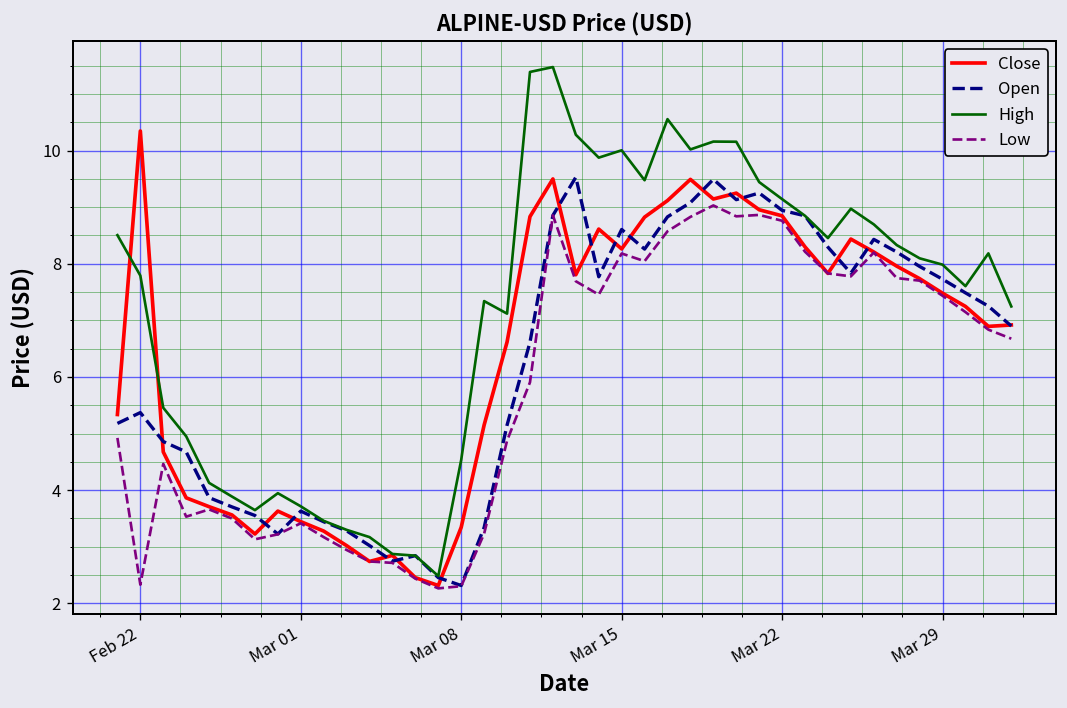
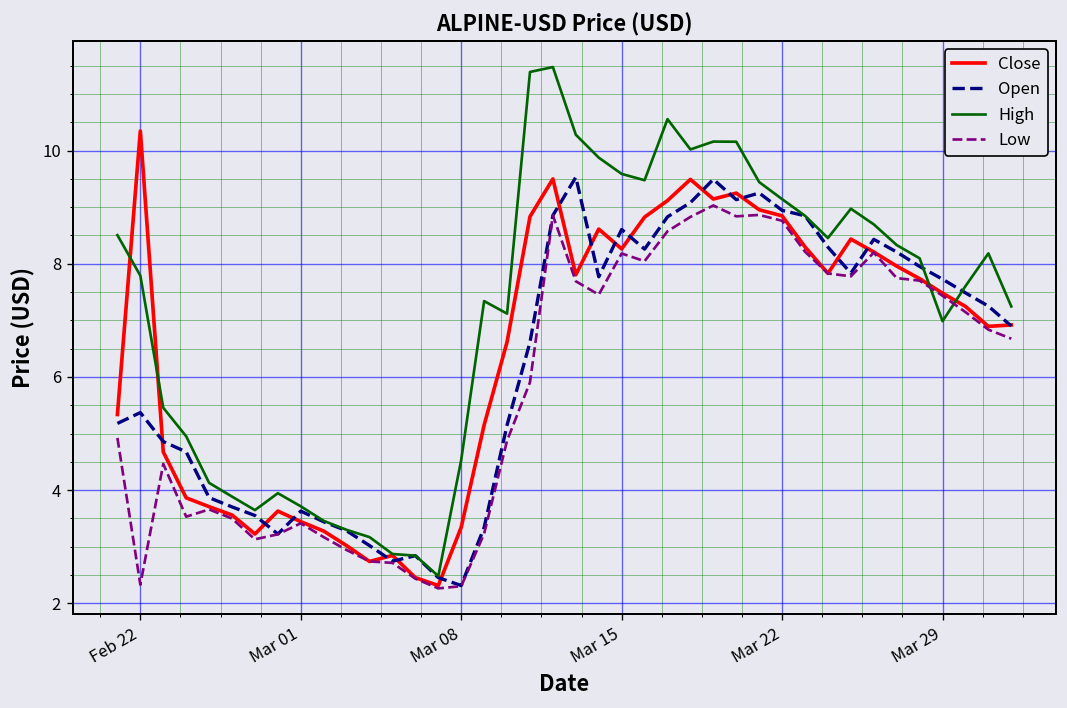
  {
    "Close": {
      "Feb 22": 10.3,
      "Mar 08": 3.3,
      "Mar 15": 8.3,
      "Mar 22": 8.8
    },
    "Open": {
      "Feb 22": 5.4,
      "Mar 01": 3.6,
      "Mar 15": 8.6,
      "Mar 22": 8.9,
      "Mar 29": 7.7
    },
    "High": {
      "Feb 22": 7.8,
      "Mar 01": 3.7,
      "Mar 08": 4.5,
-     "Mar 15": 10.0,
+     "Mar 15": 9.6,
      "Mar 22": 9.1,
-     "Mar 29": 8.0
+     "Mar 29": 7.0
    },
    "Low": {
      "Feb 22": 2.3,
      "Mar 15": 8.2,
      "Mar 22": 8.8
    }
  }
